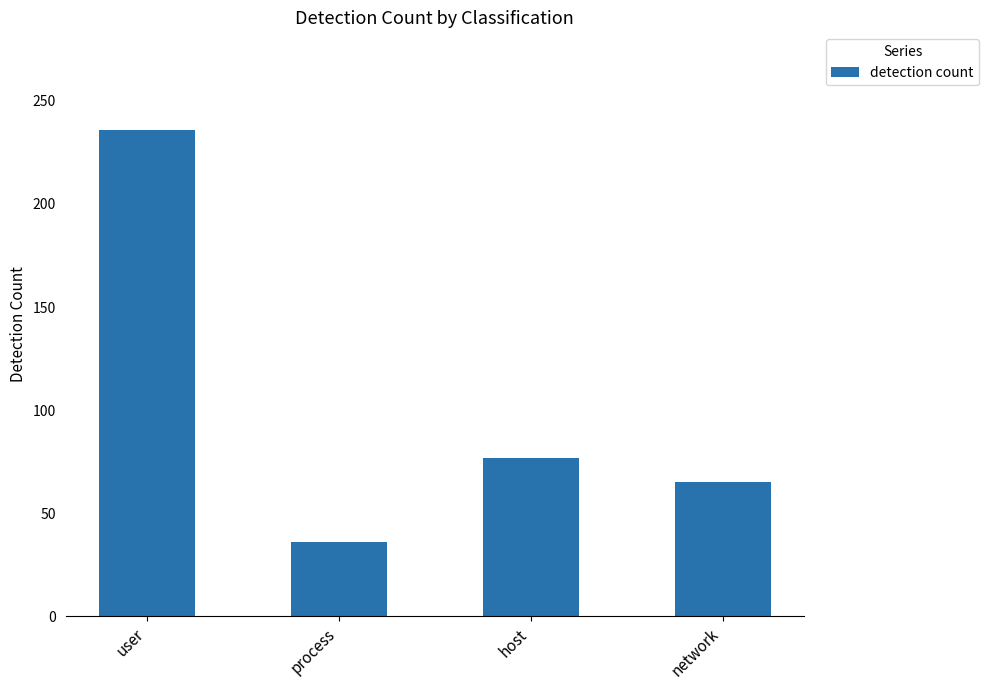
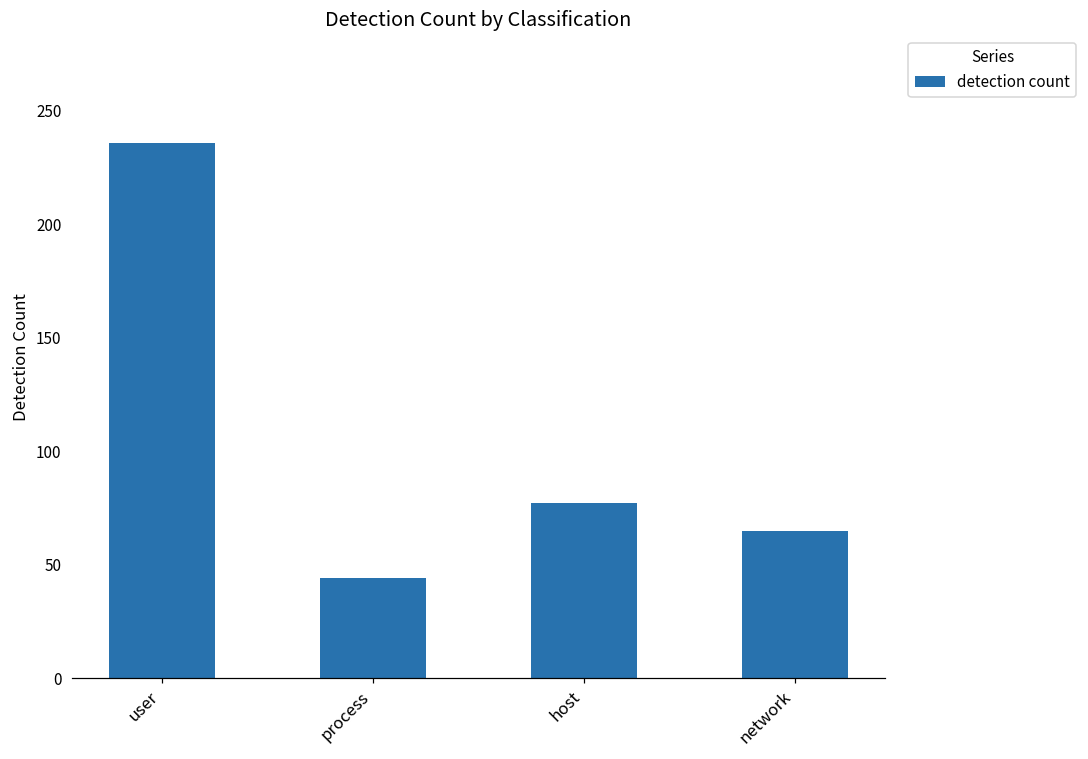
  {
    "user": 236,
-   "process": 36,
+   "process": 44,
    "host": 77,
    "network": 65
  }
